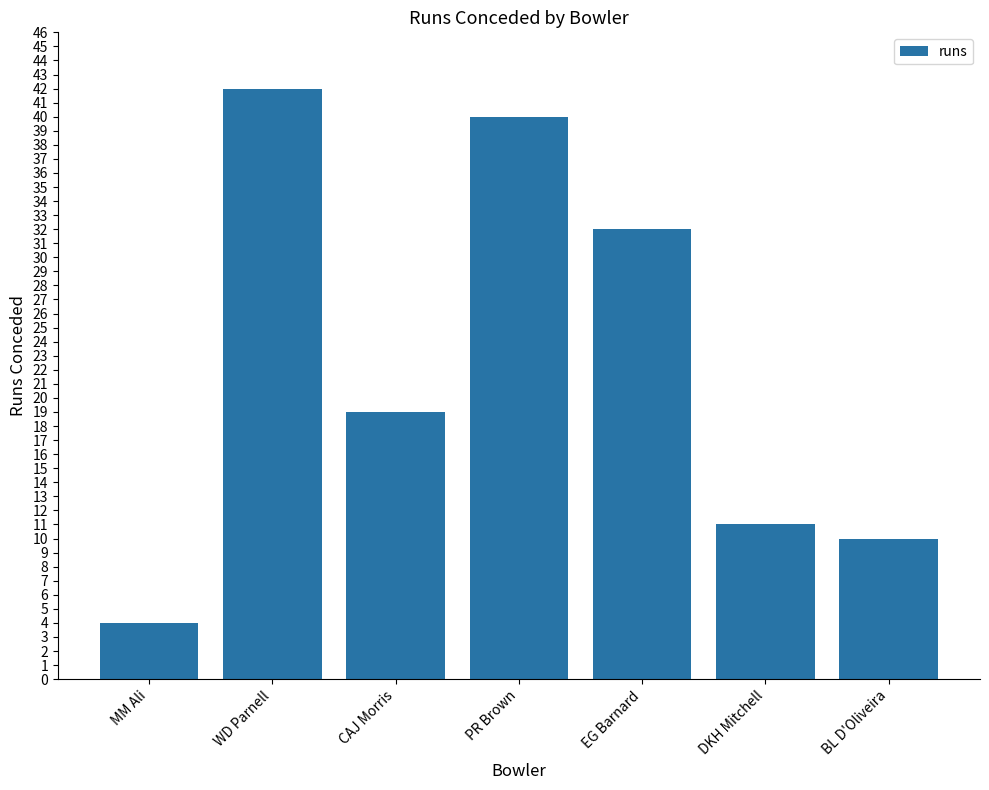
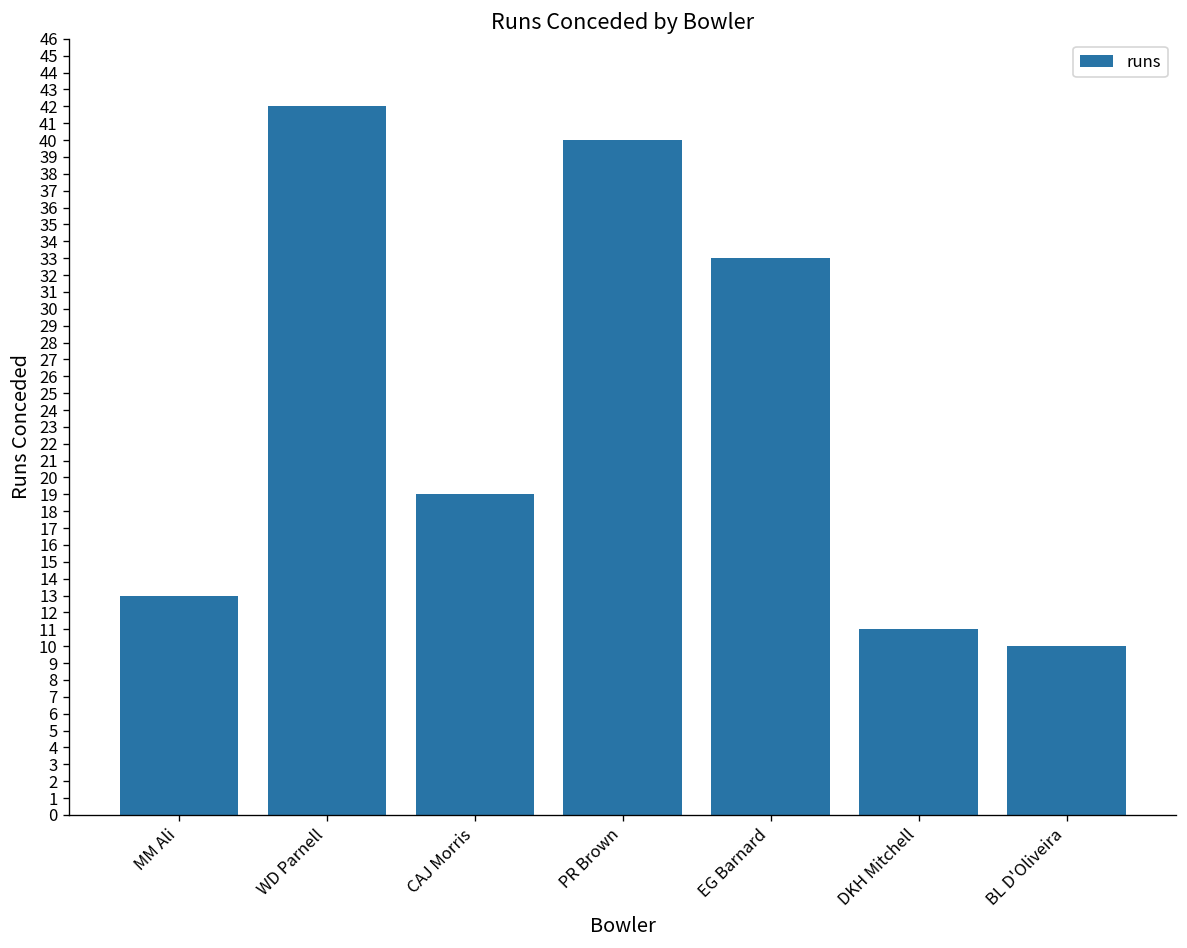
  {
-   "MM Ali": 4,
+   "MM Ali": 13,
    "WD Parnell": 42,
    "CAJ Morris": 19,
    "PR Brown": 40,
-   "EG Barnard": 32,
+   "EG Barnard": 33,
    "DKH Mitchell": 11,
    "BL D'Oliveira": 10
  }
